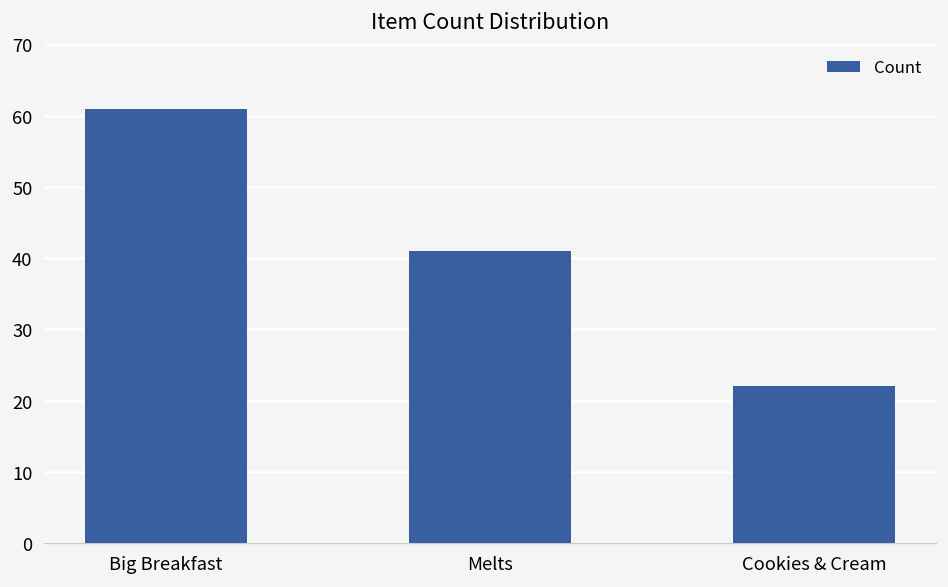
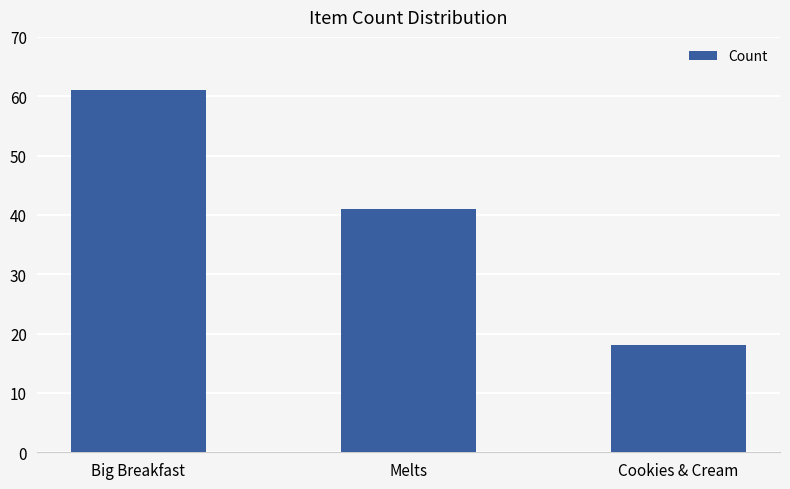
  {
    "Big Breakfast": 61,
    "Melts": 41,
-   "Cookies & Cream": 22
+   "Cookies & Cream": 18
  }
